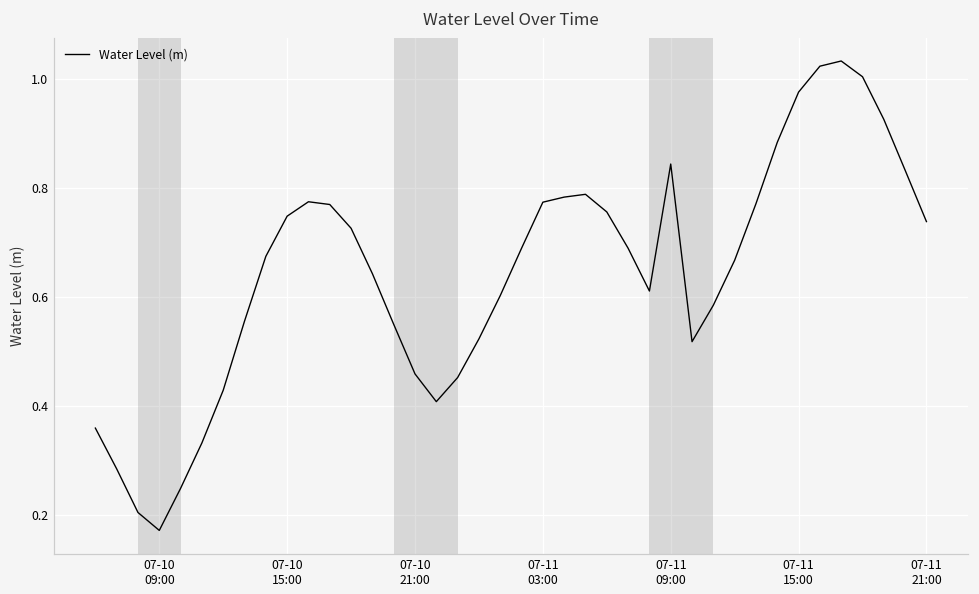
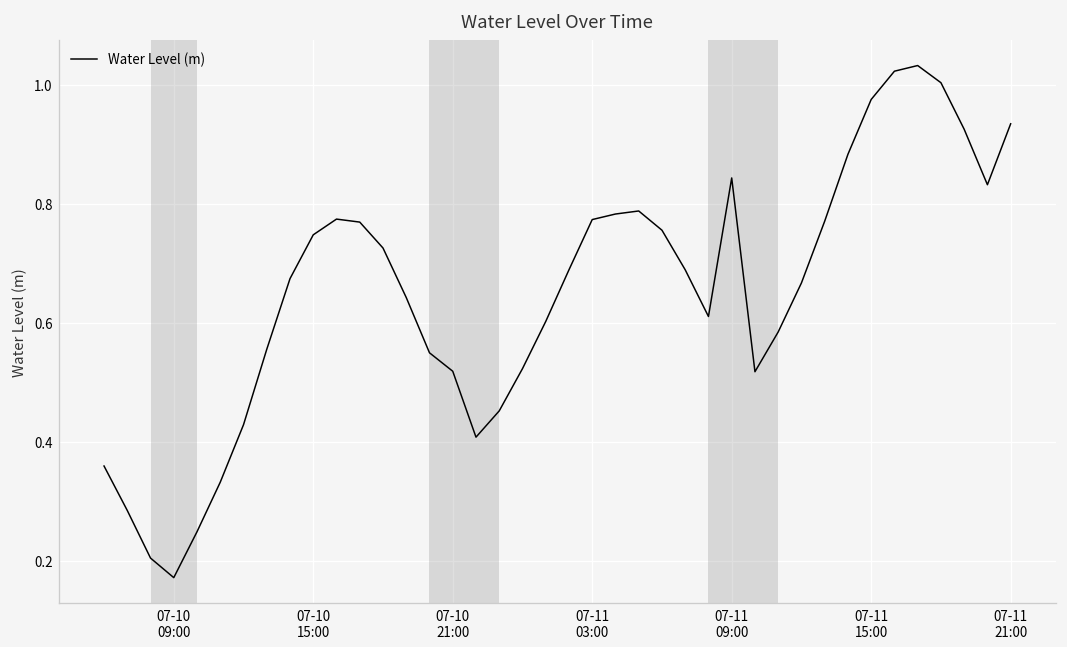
  {
    "07-10 09:00": 0.17,
    "07-10 15:00": 0.75,
-   "07-10 21:00": 0.46,
+   "07-10 21:00": 0.52,
    "07-11 03:00": 0.77,
    "07-11 09:00": 0.84,
    "07-11 15:00": 0.98,
-   "07-11 21:00": 0.74
+   "07-11 21:00": 0.93
  }
